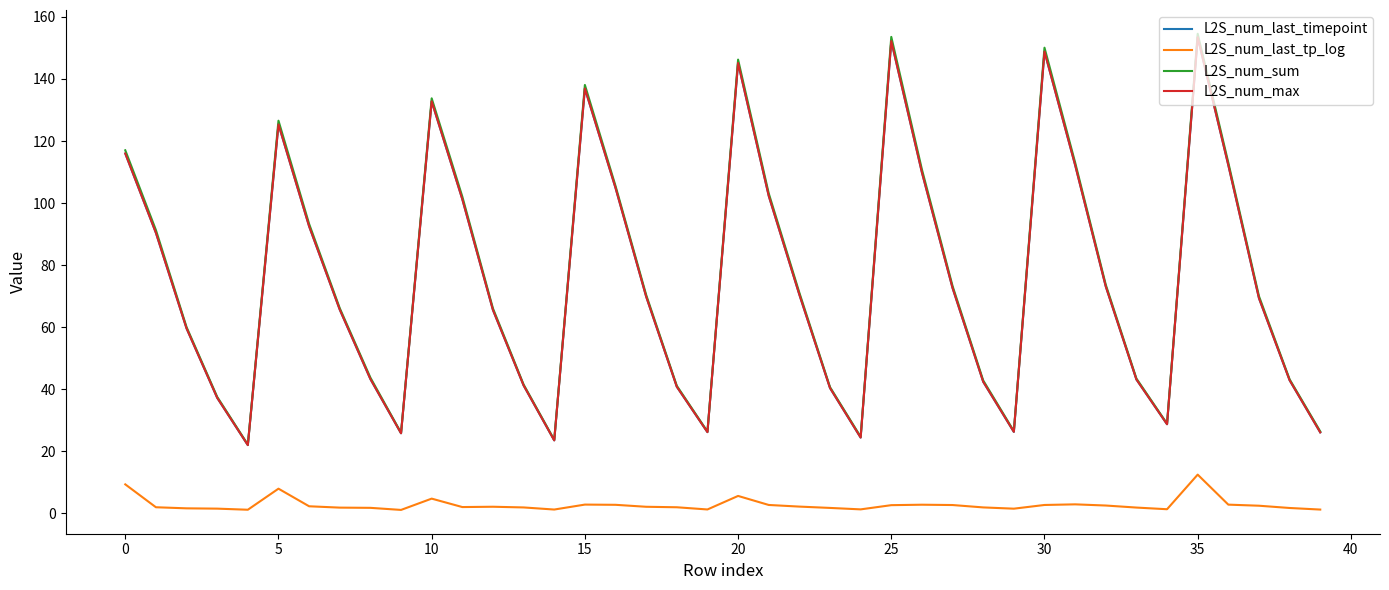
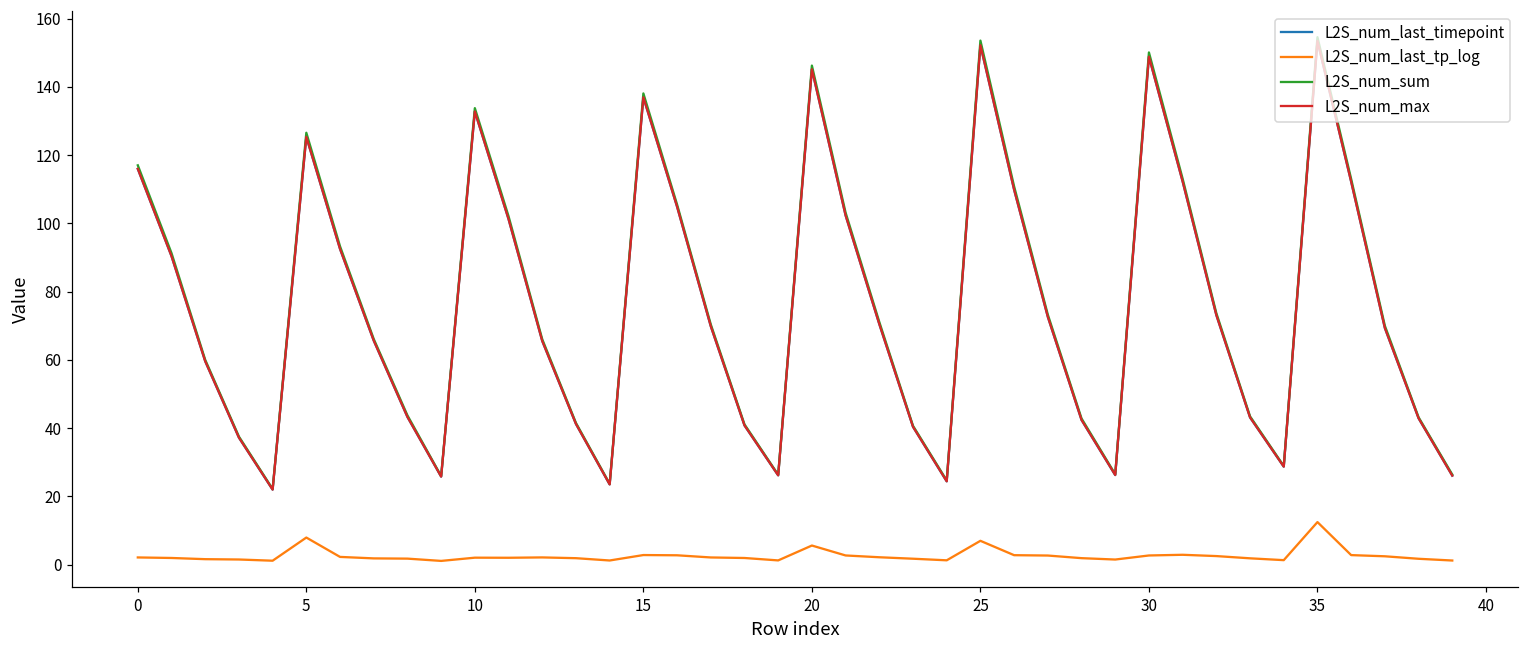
  {
    "L2S_num_max": {
      "0": 116,
      "5": 125,
      "10": 133,
      "15": 137,
      "20": 145,
      "25": 152,
      "30": 149
    },
    "L2S_num_last_tp_log": {
-     "0": 9,
+     "0": 2,
      "5": 8,
-     "10": 5,
+     "10": 2,
      "15": 3,
      "20": 6,
-     "25": 3,
+     "25": 7,
      "30": 3,
      "35": 12
    },
    "L2S_num_sum": {
      "0": 117,
      "5": 127,
      "10": 134,
      "15": 138,
      "20": 146,
      "25": 154,
      "30": 150
    }
  }
